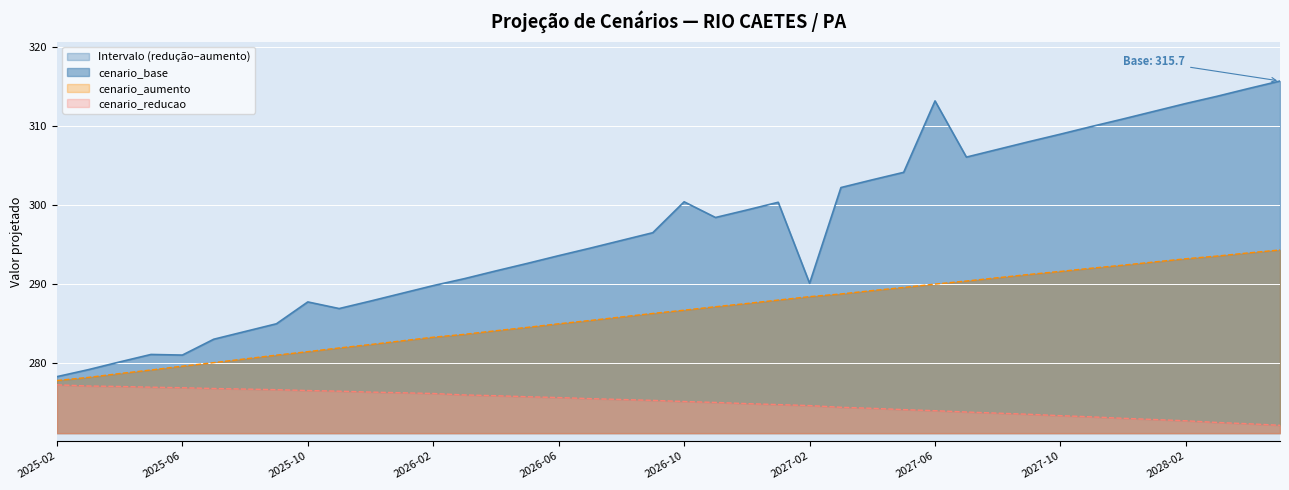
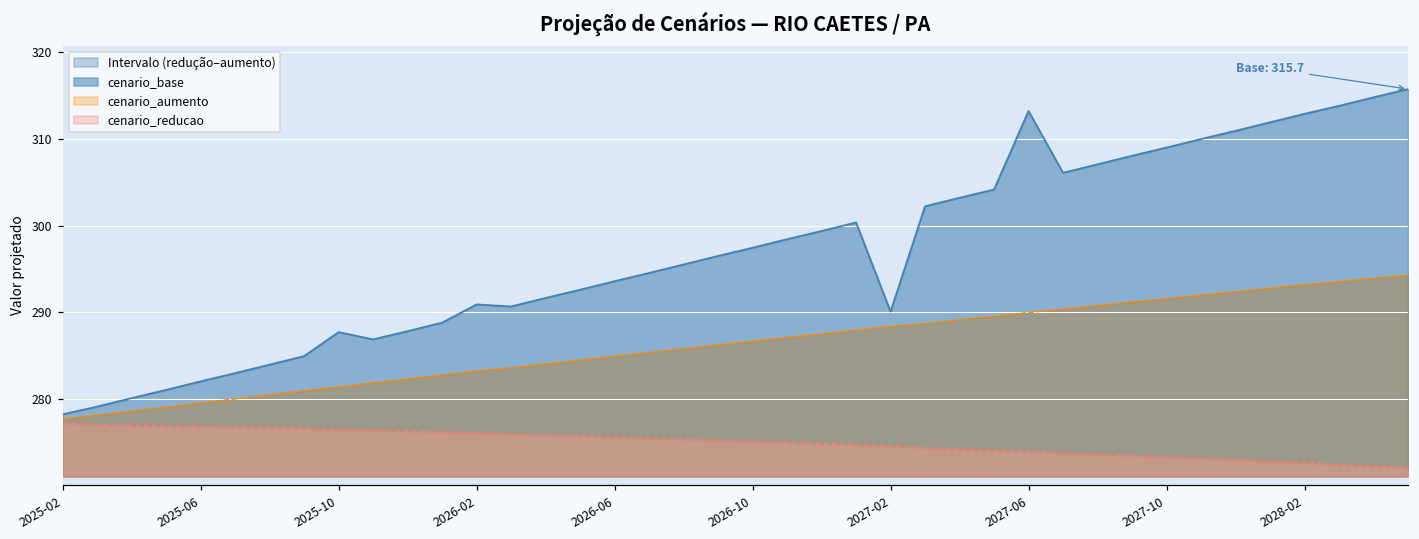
  {
    "cenario_base": {
      "2025-02": 278,
-     "2025-06": 281,
+     "2025-06": 282,
      "2025-10": 288,
-     "2026-02": 290,
+     "2026-02": 291,
      "2026-06": 294,
-     "2026-10": 300,
+     "2026-10": 297,
      "2027-02": 290,
      "2027-06": 313,
      "2027-10": 309,
      "2028-02": 313
    }
  }
